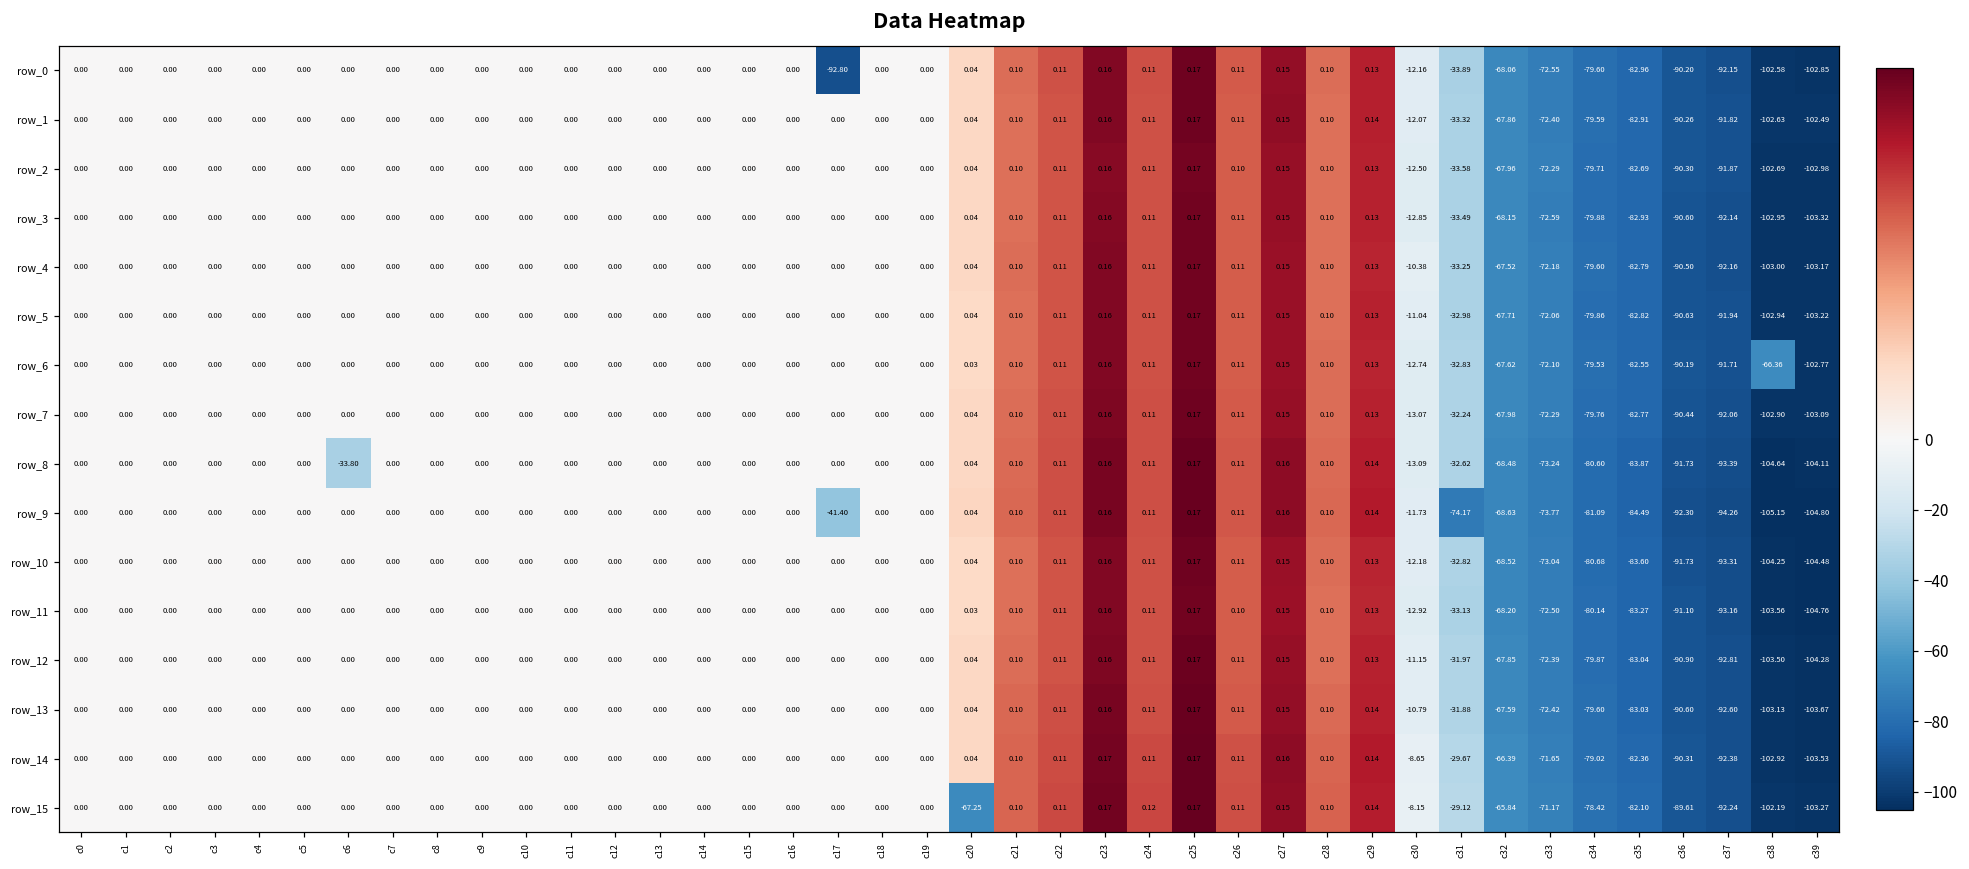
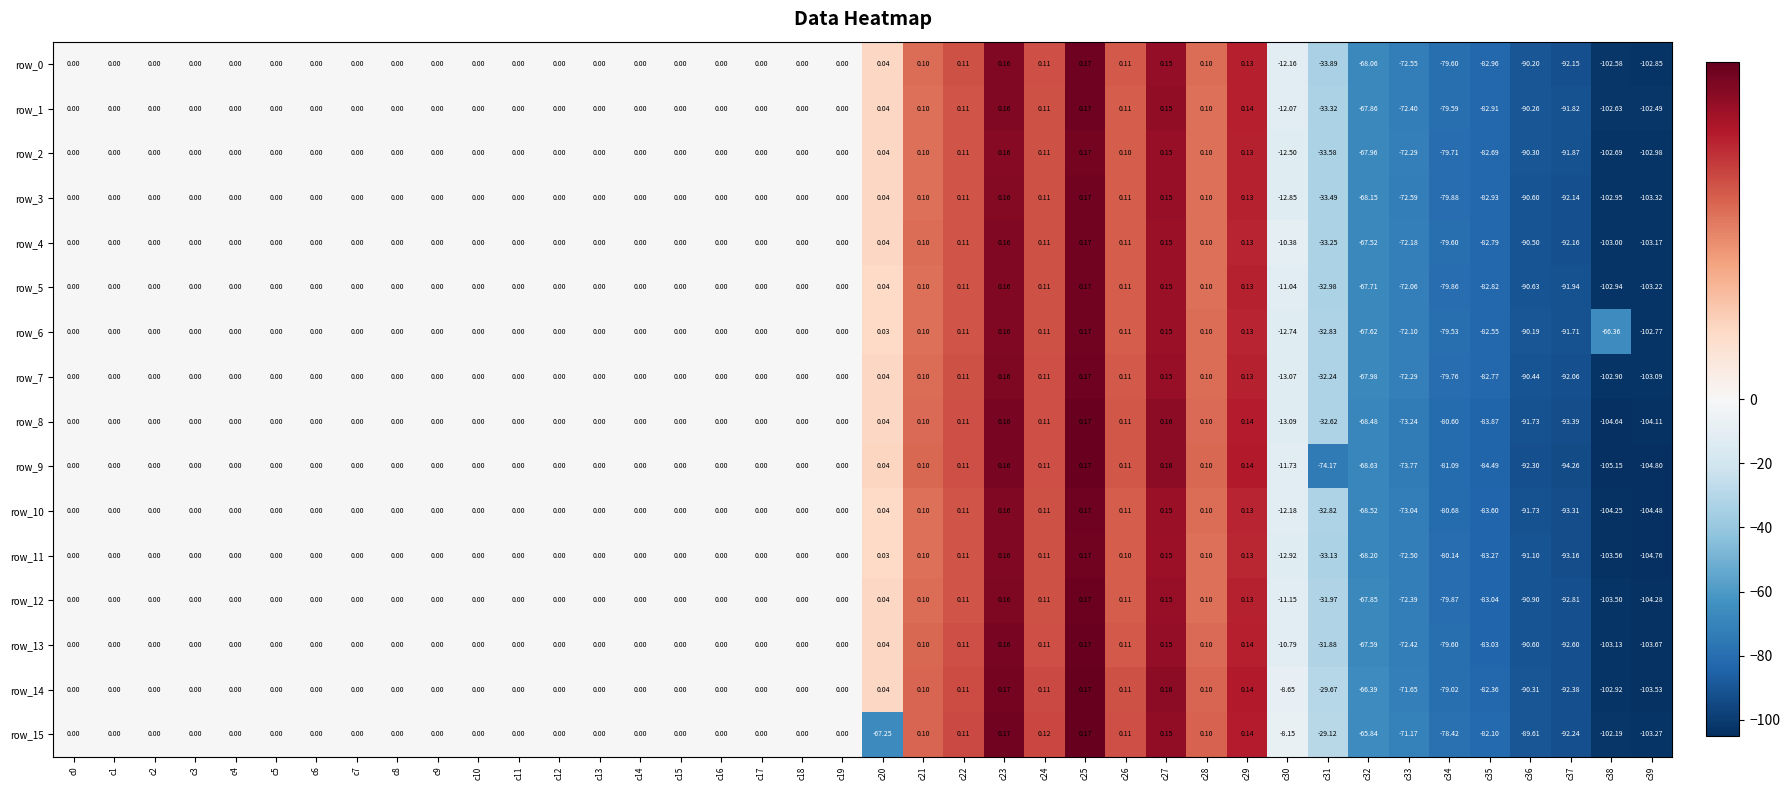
  {
    "row_0": {
      "c0": 0.00,
      "c1": 0.00,
      "c2": 0.00,
      "c3": 0.00,
      "c4": 0.00,
      "c5": 0.00,
      "c6": 0.00,
      "c7": 0.00,
      "c8": 0.00,
      "c9": 0.00,
      "c10": 0.00,
      "c11": 0.00,
      "c12": 0.00,
      "c13": 0.00,
      "c14": 0.00,
      "c15": 0.00,
      "c16": 0.00,
-     "c17": -92.80,
+     "c17": 0.00,
      "c18": 0.00,
      "c19": 0.00,
      "c20": 0.04,
      "c21": 0.10,
      "c22": 0.11,
      "c23": 0.16,
      "c24": 0.11,
      "c25": 0.17,
      "c26": 0.11,
      "c27": 0.15,
      "c28": 0.10,
      "c29": 0.13,
      "c30": -12.16,
      "c31": -33.89,
      "c32": -68.06,
      "c33": -72.55,
      "c34": -79.60,
      "c35": -82.96,
      "c36": -90.20,
      "c37": -92.15,
      "c38": -102.58,
      "c39": -102.85
    },
    "row_8": {
      "c0": 0.00,
      "c1": 0.00,
      "c2": 0.00,
      "c3": 0.00,
      "c4": 0.00,
      "c5": 0.00,
-     "c6": -33.80,
+     "c6": 0.00,
      "c7": 0.00,
      "c8": 0.00,
      "c9": 0.00,
      "c10": 0.00,
      "c11": 0.00,
      "c12": 0.00,
      "c13": 0.00,
      "c14": 0.00,
      "c15": 0.00,
      "c16": 0.00,
      "c17": 0.00,
      "c18": 0.00,
      "c19": 0.00,
      "c20": 0.04,
      "c21": 0.10,
      "c22": 0.11,
      "c23": 0.16,
      "c24": 0.11,
      "c25": 0.17,
      "c26": 0.11,
      "c27": 0.16,
      "c28": 0.10,
      "c29": 0.14,
      "c30": -13.09,
      "c31": -32.62,
      "c32": -68.48,
      "c33": -73.24,
      "c34": -80.60,
      "c35": -83.87,
      "c36": -91.73,
      "c37": -93.39,
      "c38": -104.64,
      "c39": -104.11
    },
    "row_9": {
      "c0": 0.00,
      "c1": 0.00,
      "c2": 0.00,
      "c3": 0.00,
      "c4": 0.00,
      "c5": 0.00,
      "c6": 0.00,
      "c7": 0.00,
      "c8": 0.00,
      "c9": 0.00,
      "c10": 0.00,
      "c11": 0.00,
      "c12": 0.00,
      "c13": 0.00,
      "c14": 0.00,
      "c15": 0.00,
      "c16": 0.00,
-     "c17": -41.40,
+     "c17": 0.00,
      "c18": 0.00,
      "c19": 0.00,
      "c20": 0.04,
      "c21": 0.10,
      "c22": 0.11,
      "c23": 0.16,
      "c24": 0.11,
      "c25": 0.17,
      "c26": 0.11,
      "c27": 0.16,
      "c28": 0.10,
      "c29": 0.14,
      "c30": -11.73,
      "c31": -74.17,
      "c32": -68.63,
      "c33": -73.77,
      "c34": -81.09,
      "c35": -84.49,
      "c36": -92.30,
      "c37": -94.26,
      "c38": -105.15,
      "c39": -104.80
    }
  }
